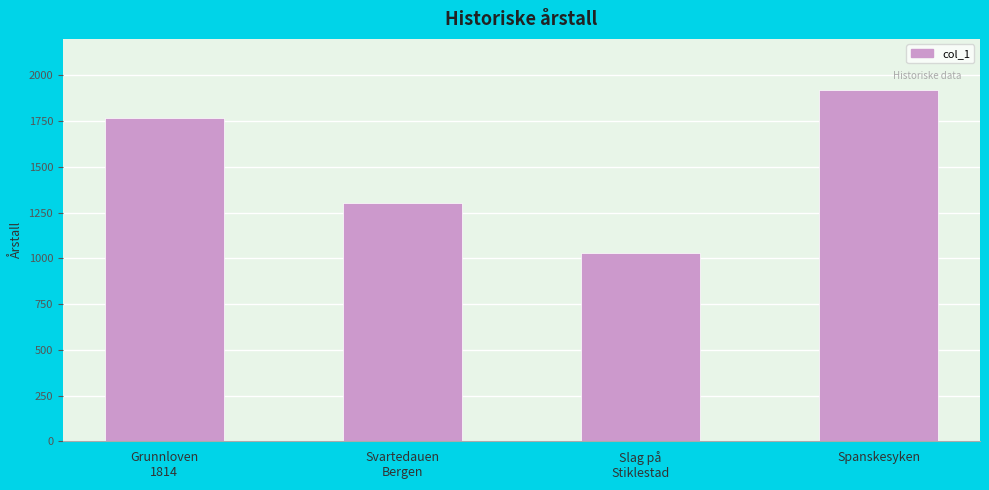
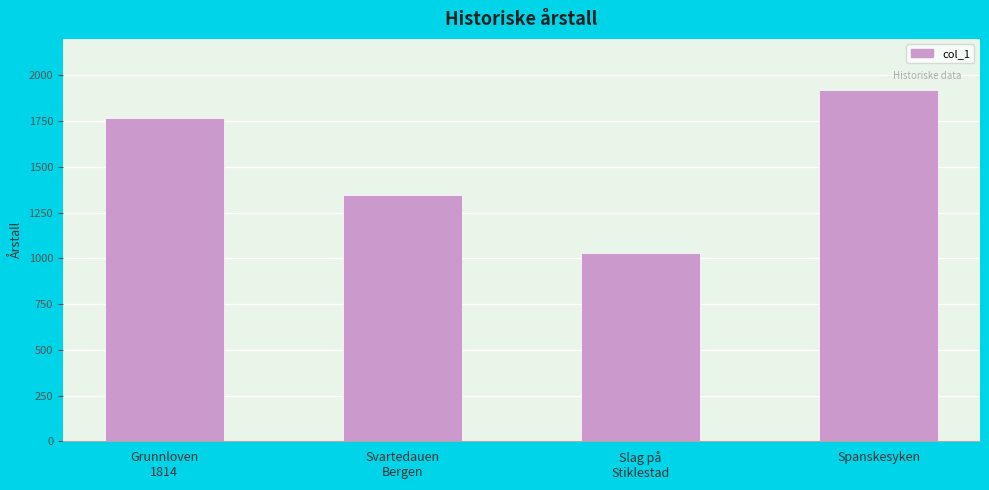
  {
    "Grunnloven 1814": 1770,
-   "Svartedauen Bergen": 1300,
+   "Svartedauen Bergen": 1350,
    "Slag på Stiklestad": 1030,
    "Spanskesyken": 1920
  }
